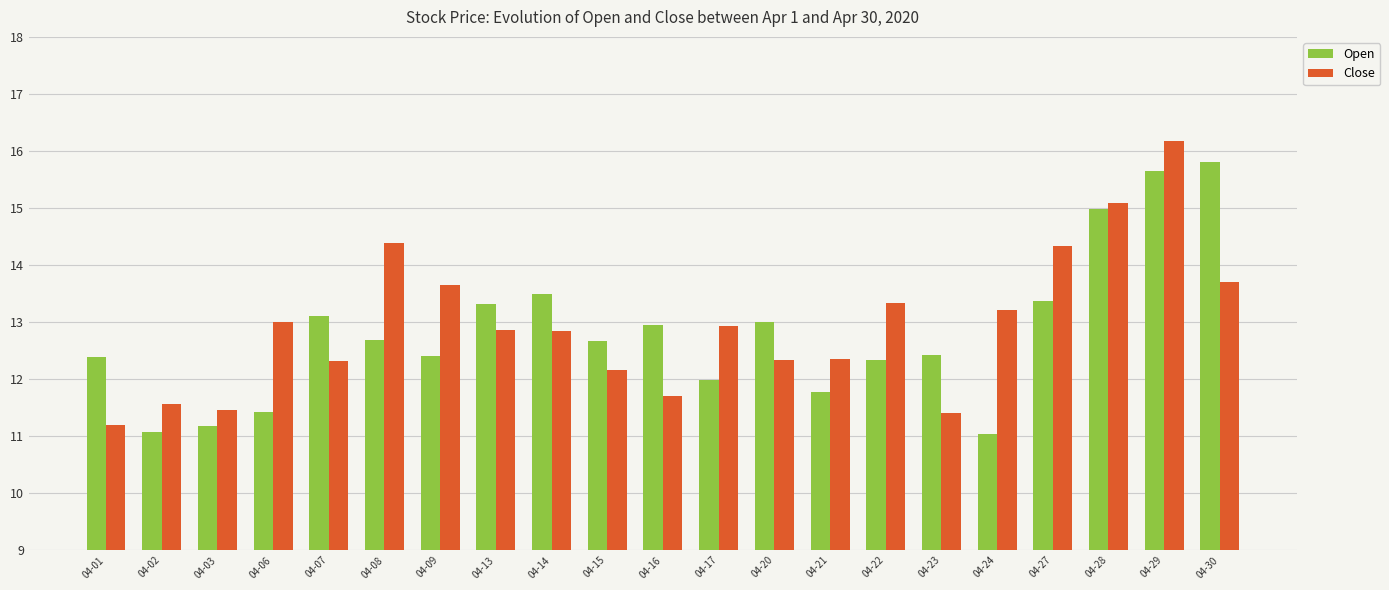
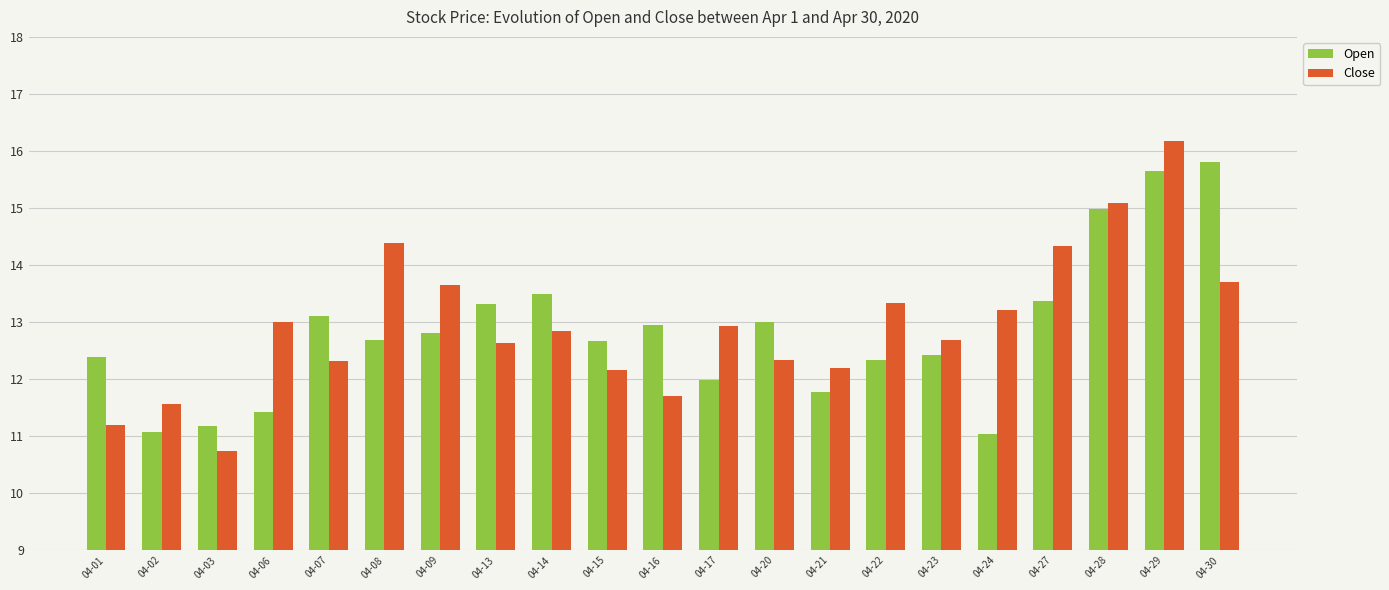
  {
    "Open": {
      "04-01": 12.4,
      "04-02": 11.1,
      "04-03": 11.2,
      "04-06": 11.4,
      "04-07": 13.1,
      "04-08": 12.7,
-     "04-09": 12.4,
+     "04-09": 12.8,
      "04-13": 13.3,
      "04-14": 13.5,
      "04-15": 12.7,
      "04-16": 13.0,
      "04-17": 12.0,
      "04-20": 13.0,
      "04-21": 11.8,
      "04-22": 12.3,
      "04-23": 12.4,
      "04-24": 11.0,
      "04-27": 13.4,
      "04-28": 15.0,
      "04-29": 15.6,
      "04-30": 15.8
    },
    "Close": {
      "04-01": 11.2,
      "04-02": 11.6,
-     "04-03": 11.5,
+     "04-03": 10.7,
      "04-06": 13.0,
      "04-07": 12.3,
      "04-08": 14.4,
      "04-09": 13.7,
-     "04-13": 12.9,
+     "04-13": 12.6,
      "04-14": 12.9,
      "04-15": 12.2,
      "04-16": 11.7,
      "04-17": 12.9,
      "04-20": 12.3,
-     "04-21": 12.4,
+     "04-21": 12.2,
      "04-22": 13.3,
-     "04-23": 11.4,
+     "04-23": 12.7,
      "04-24": 13.2,
      "04-27": 14.3,
      "04-28": 15.1,
      "04-29": 16.2,
      "04-30": 13.7
    }
  }
